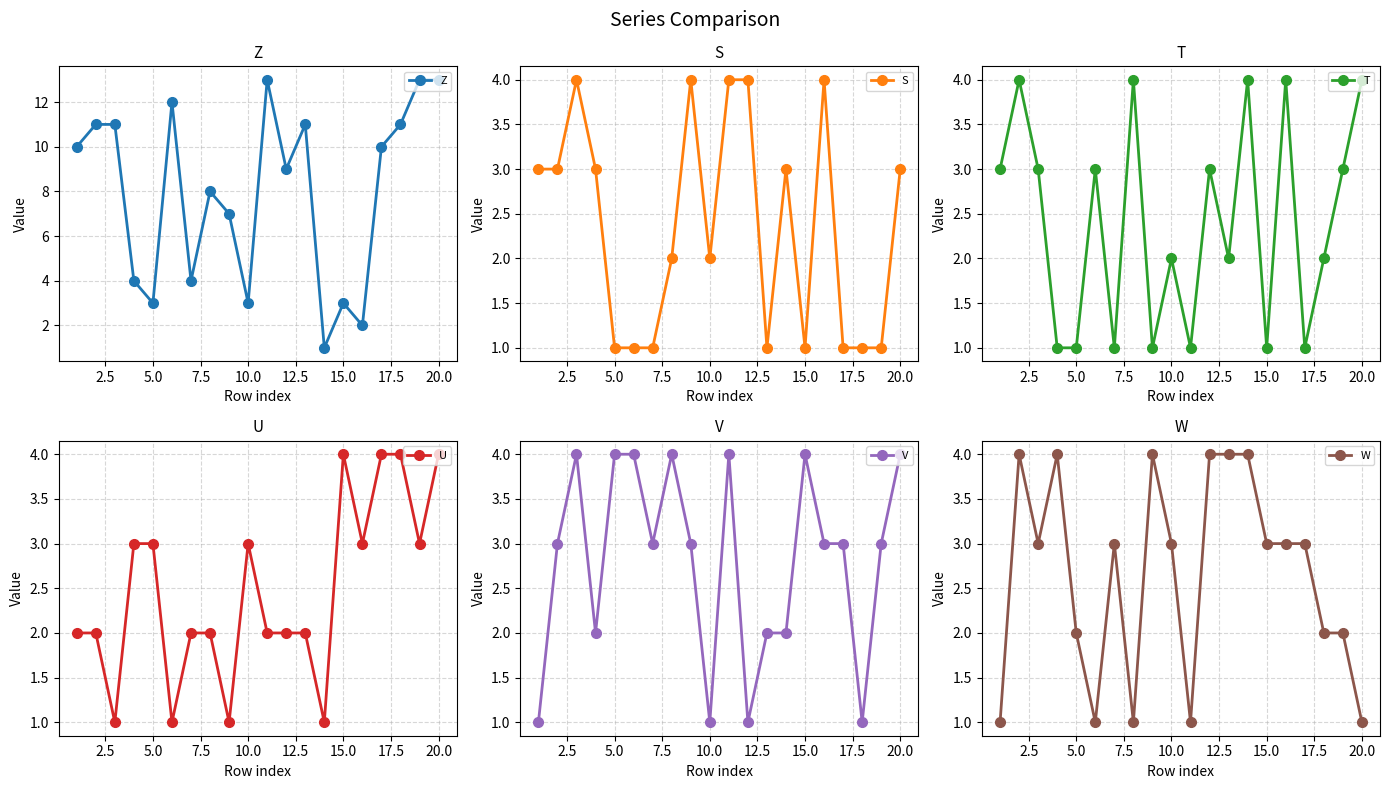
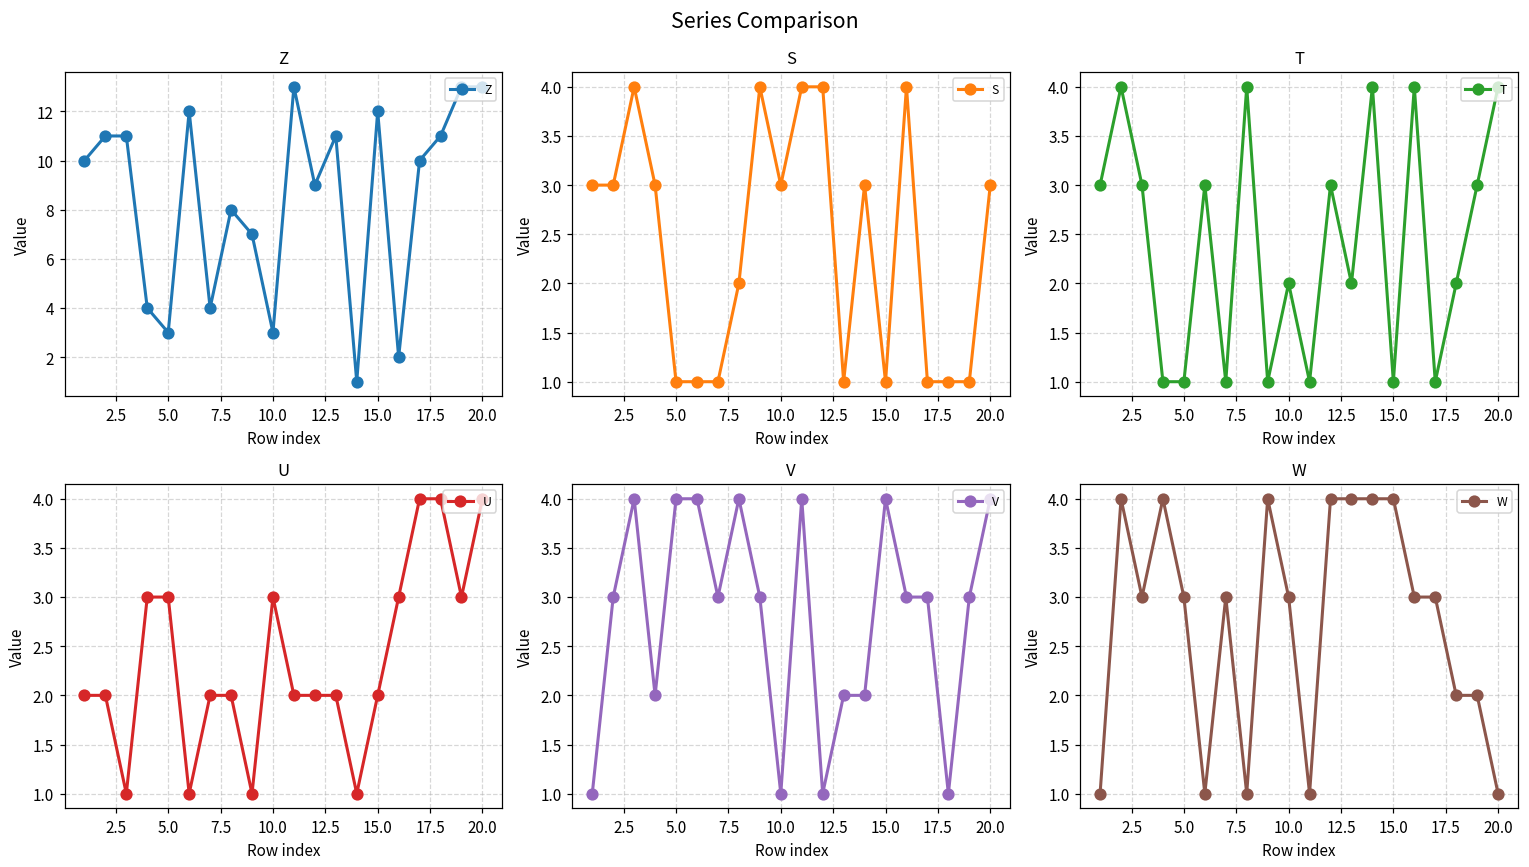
  {
    "Z": {
      "5.0": 3,
      "10.0": 3,
-     "15.0": 3
+     "15.0": 12
    },
    "S": {
      "5.0": 1,
-     "10.0": 2,
+     "10.0": 3,
      "15.0": 1,
      "20.0": 3
    },
    "T": {
      "5.0": 1.0,
      "10.0": 2.0,
      "15.0": 1.0
    },
    "U": {
      "5.0": 3,
      "10.0": 3,
-     "15.0": 4
+     "15.0": 2
    },
    "V": {
      "5.0": 4.0,
      "10.0": 1.0,
      "15.0": 4.0
    },
    "W": {
-     "5.0": 2,
+     "5.0": 3,
      "10.0": 3,
-     "15.0": 3,
+     "15.0": 4,
      "20.0": 1
    }
  }
